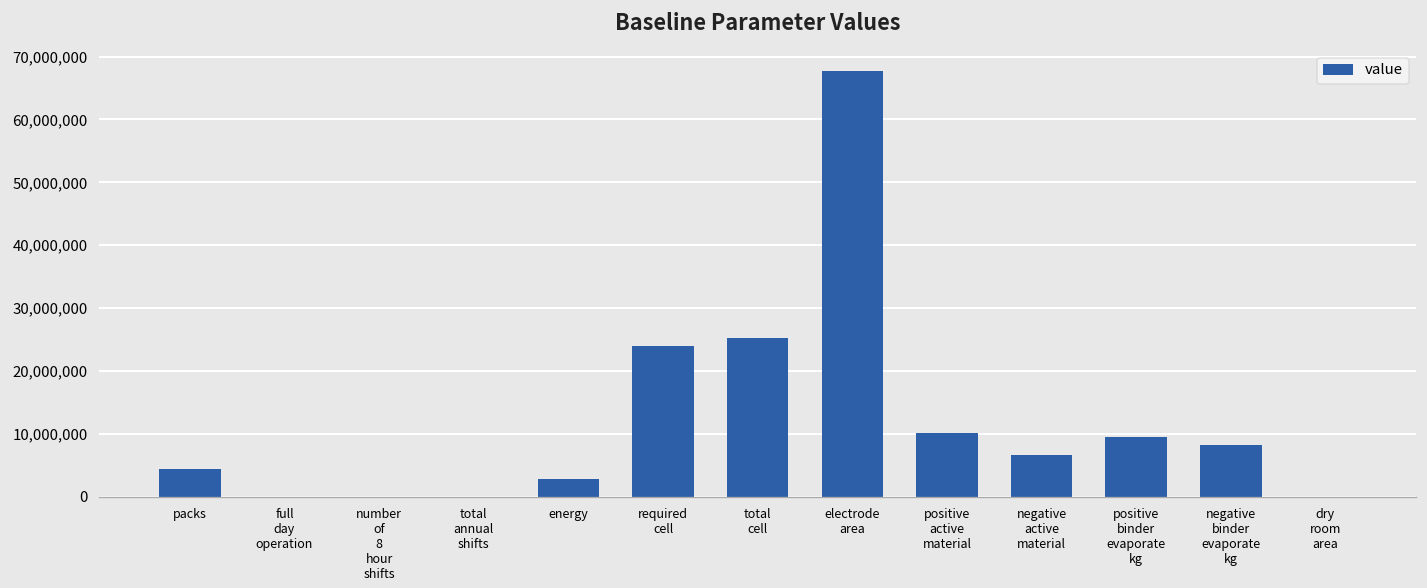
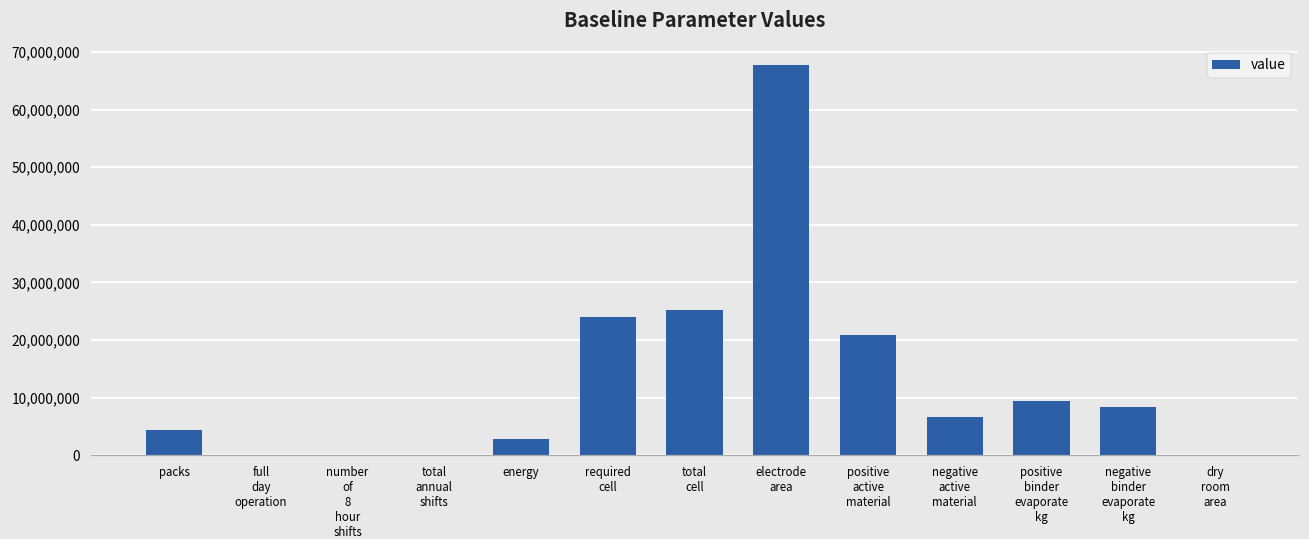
  {
    "packs": "4,000,000",
    "energy": "3,000,000",
    "required cell": "24,000,000",
    "total cell": "25,000,000",
    "electrode area": "68,000,000",
-   "positive active material": "10,000,000",
+   "positive active material": "21,000,000",
    "negative active material": "7,000,000",
    "positive binder evaporate kg": "9,000,000",
    "negative binder evaporate kg": "8,000,000"
  }
